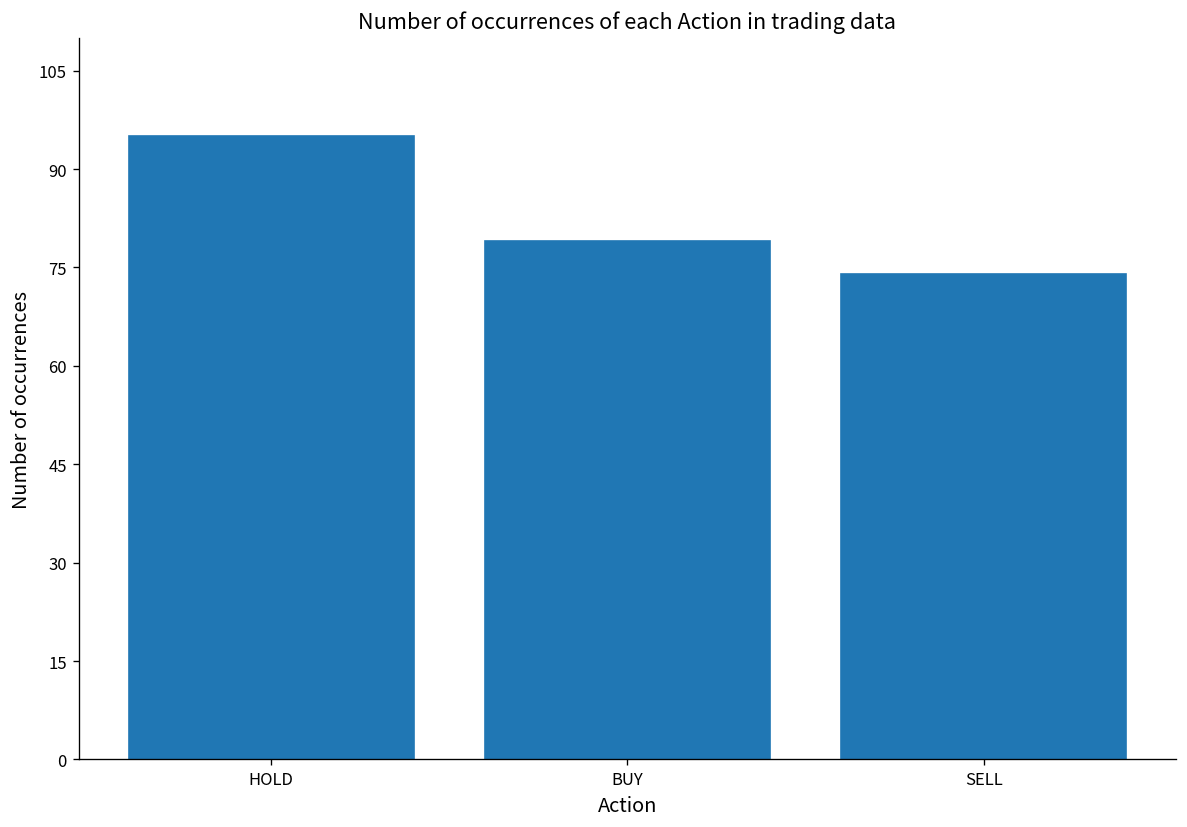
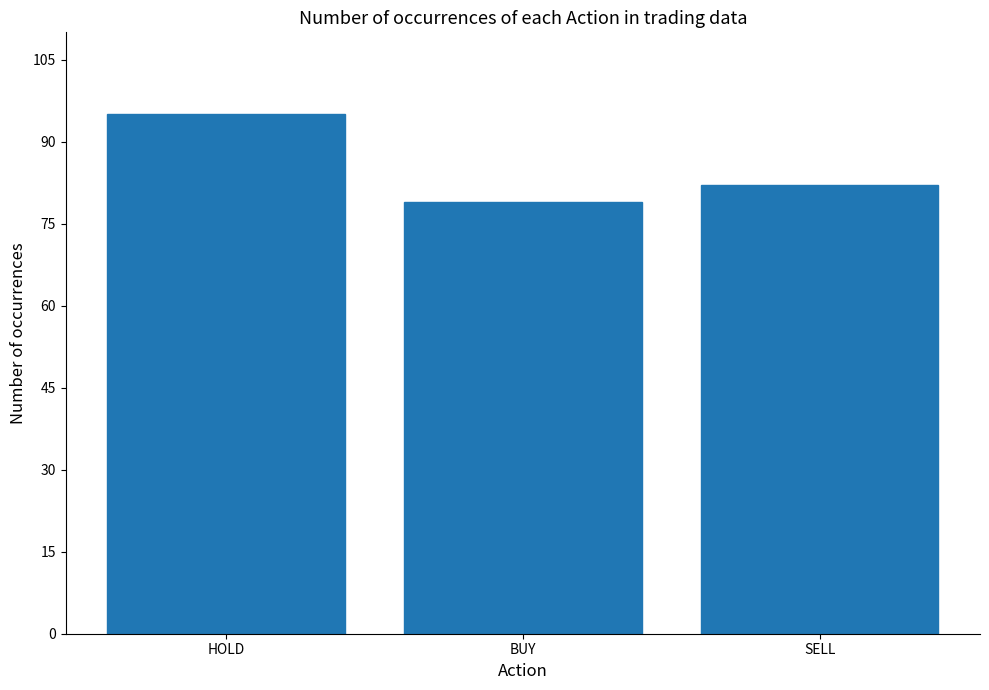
  {
    "HOLD": 95,
    "BUY": 79,
-   "SELL": 74
+   "SELL": 82
  }
